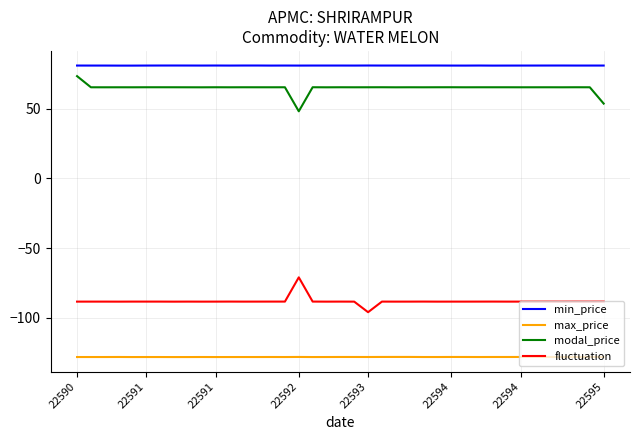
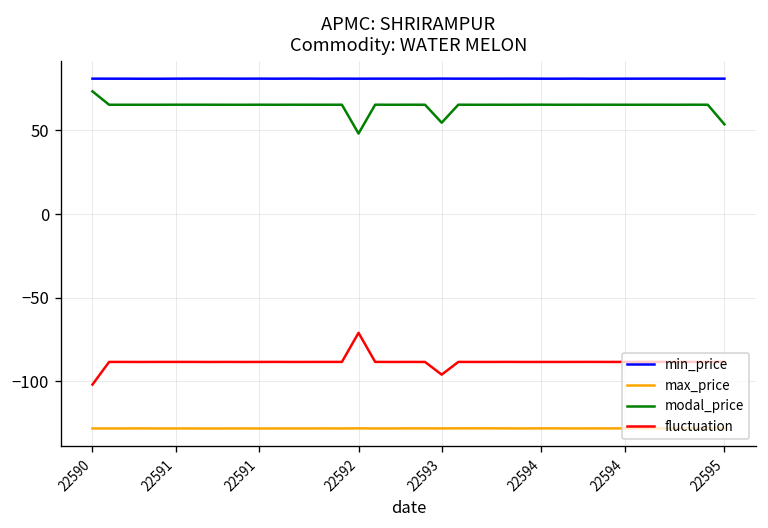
  {
    "min_price": {
      "22590": 81,
      "22592": 81,
      "22593": 81,
      "22595": 81
    },
    "max_price": {
      "22590": -128,
      "22592": -128,
      "22593": -128
    },
    "modal_price": {
      "22590": 73,
      "22592": 48,
-     "22593": 65,
+     "22593": 55,
      "22595": 54
    },
    "fluctuation": {
-     "22590": -88,
+     "22590": -102,
      "22592": -71,
      "22593": -96
    }
  }
